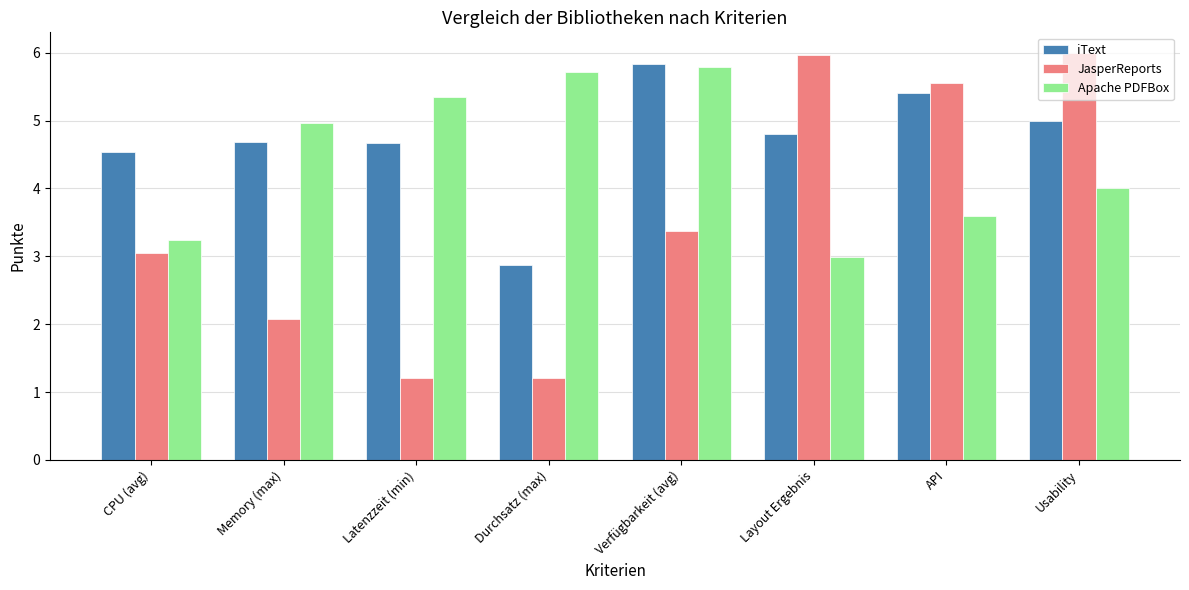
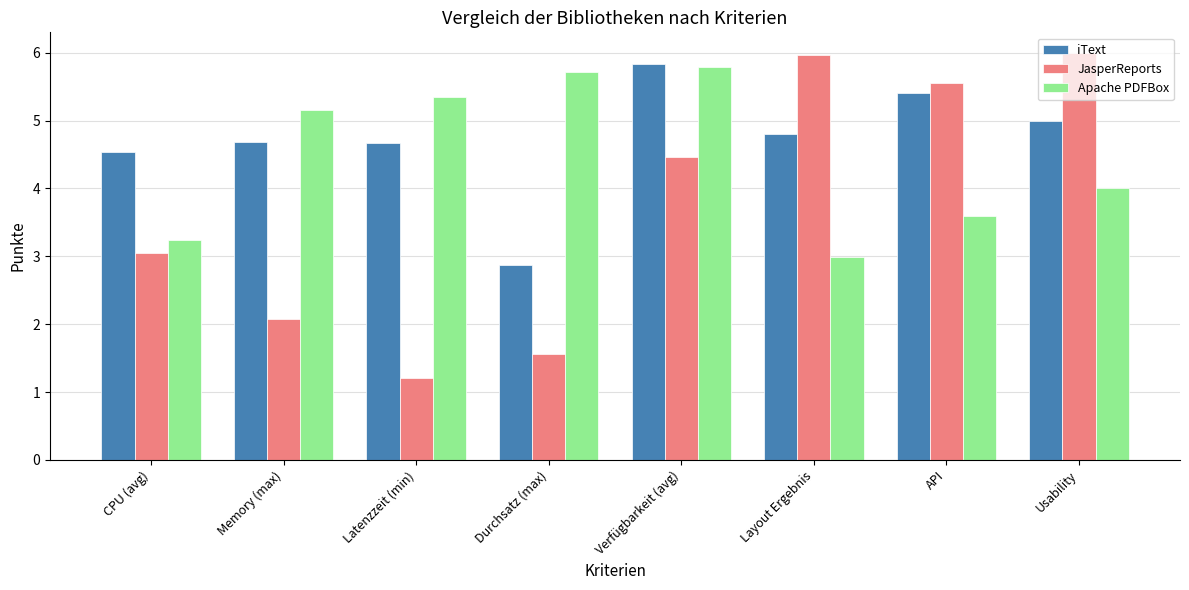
  {
    "iText": {
      "CPU (avg)": 4.5,
      "Memory (max)": 4.7,
      "Latenzzeit (min)": 4.7,
      "Durchsatz (max)": 2.9,
      "Verfügbarkeit (avg)": 5.8,
      "Layout Ergebnis": 4.8,
      "API": 5.4,
      "Usability": 5.0
    },
    "JasperReports": {
      "CPU (avg)": 3.1,
      "Memory (max)": 2.1,
      "Latenzzeit (min)": 1.2,
-     "Durchsatz (max)": 1.2,
-     "Verfügbarkeit (avg)": 3.4,
+     "Durchsatz (max)": 1.6,
+     "Verfügbarkeit (avg)": 4.5,
      "Layout Ergebnis": 6.0,
      "API": 5.6
    },
    "Apache PDFBox": {
      "CPU (avg)": 3.2,
-     "Memory (max)": 5.0,
+     "Memory (max)": 5.1,
      "Latenzzeit (min)": 5.4,
      "Durchsatz (max)": 5.7,
      "Verfügbarkeit (avg)": 5.8,
      "Layout Ergebnis": 3.0,
      "API": 3.6,
      "Usability": 4.0
    }
  }
